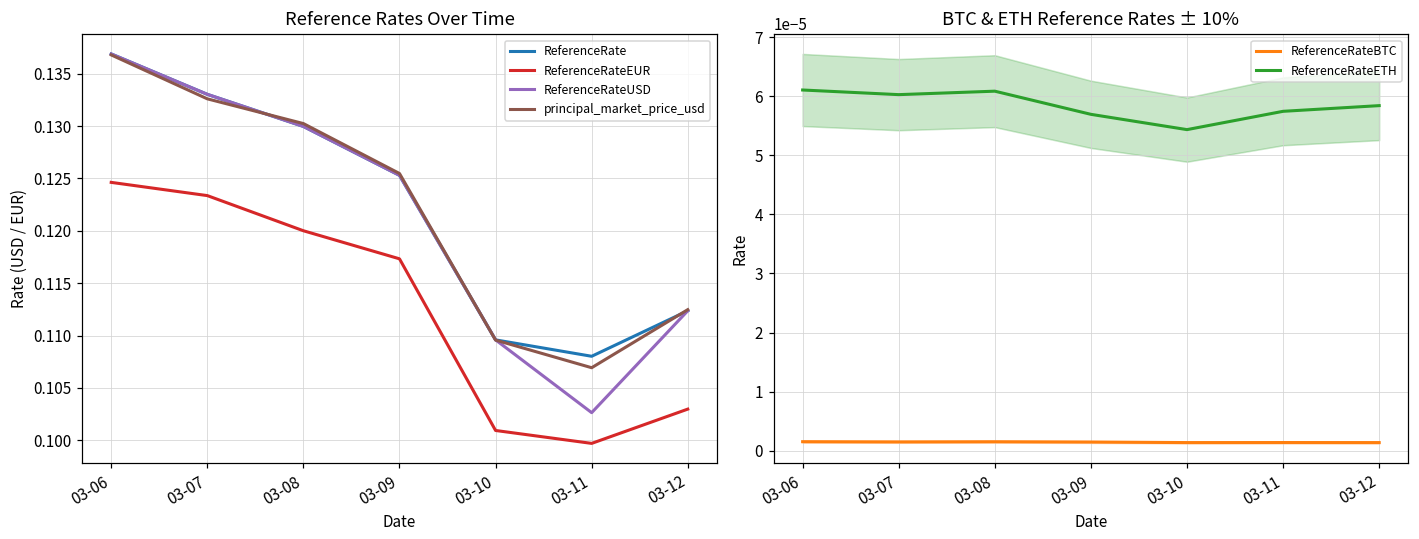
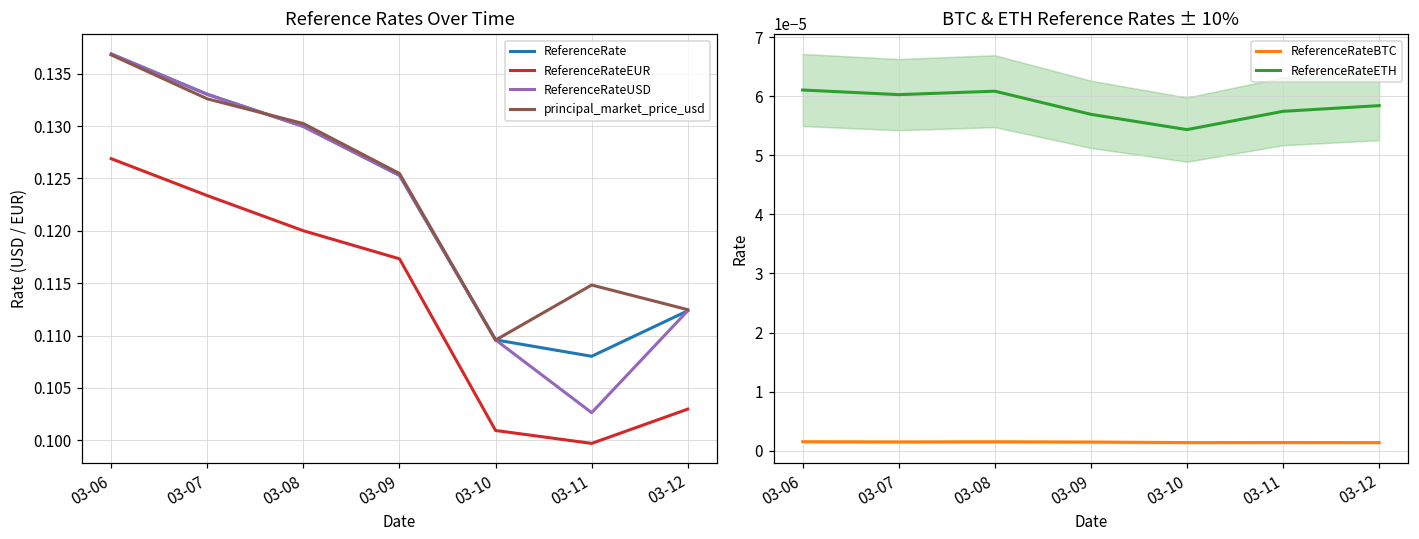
  {
    "Reference Rates Over Time": {
      "ReferenceRate": {
        "03-11": 0.108
      },
      "ReferenceRateEUR": {
-       "03-06": 0.125,
+       "03-06": 0.127,
        "03-07": 0.123,
        "03-08": 0.120,
        "03-09": 0.117,
        "03-10": 0.101,
        "03-11": 0.100,
        "03-12": 0.103
      },
      "ReferenceRateUSD": {
        "03-11": 0.103
      },
      "principal_market_price_usd": {
        "03-07": 0.133,
        "03-08": 0.130,
-       "03-11": 0.107
+       "03-11": 0.115
      }
    }
  }
